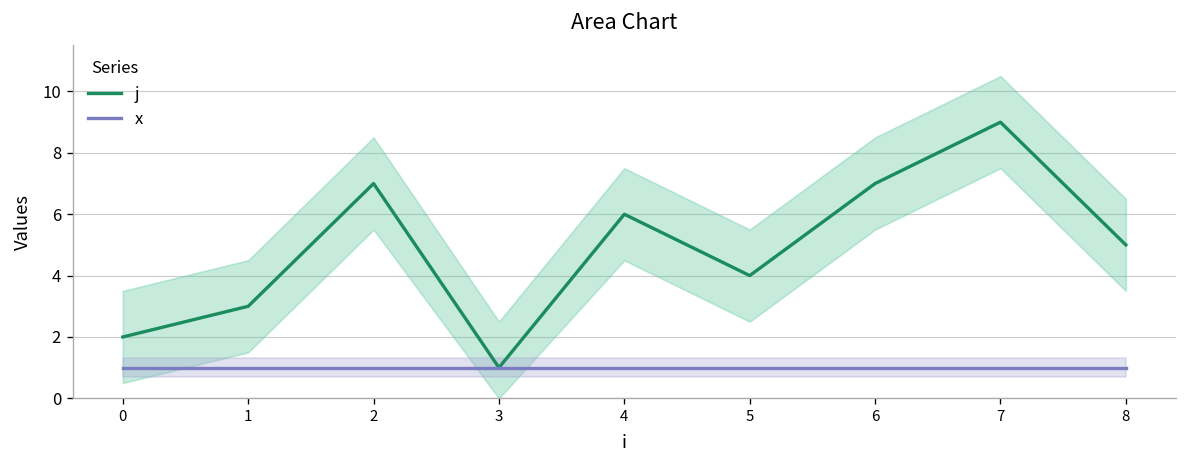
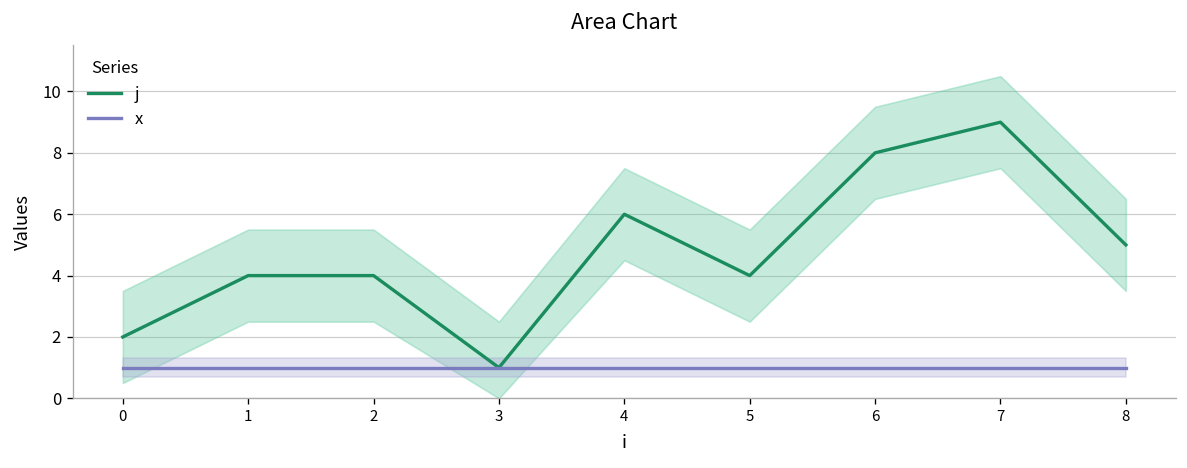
  {
    "j": {
      "0": 2,
-     "1": 3,
-     "2": 7,
+     "1": 4,
+     "2": 4,
      "4": 6,
      "5": 4,
-     "6": 7,
+     "6": 8,
      "7": 9,
      "8": 5
    },
    "x": {
      "0": 1,
      "1": 1,
      "2": 1,
      "4": 1,
      "5": 1,
      "6": 1,
      "7": 1,
      "8": 1
    }
  }
